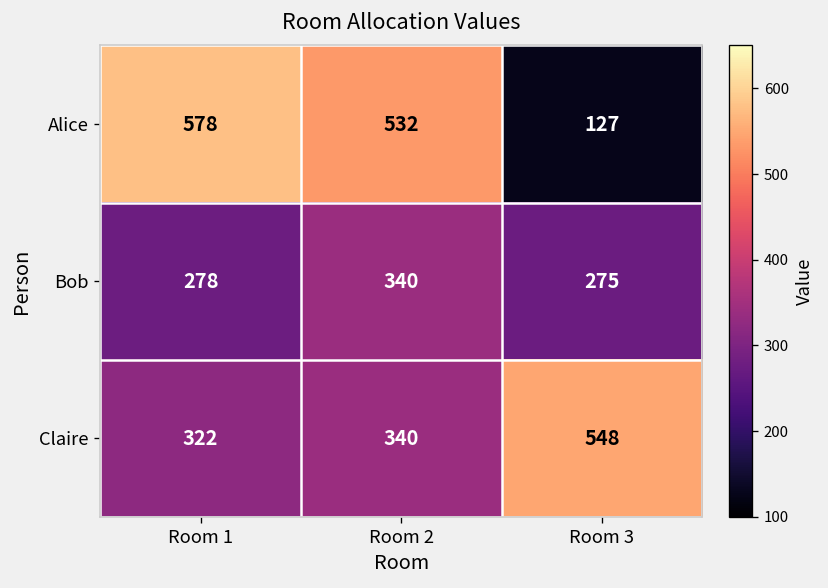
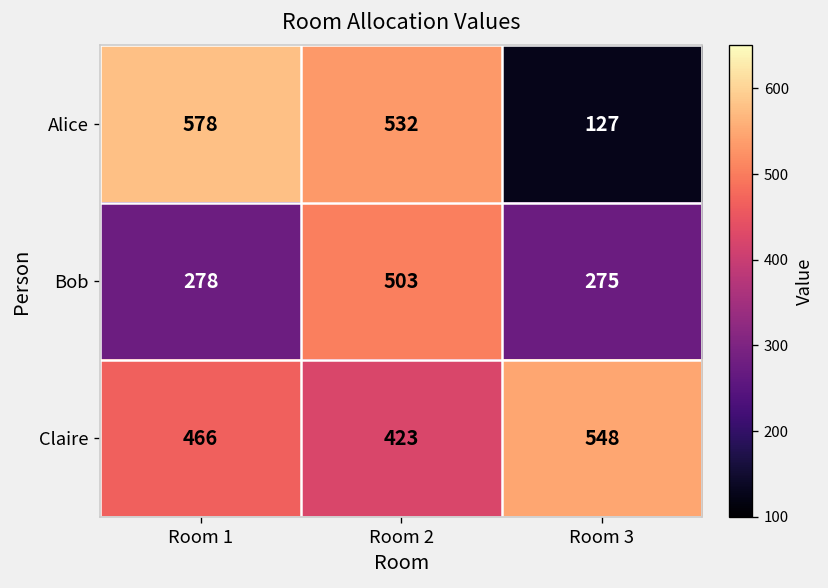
  {
    "Alice": {
      "Room 1": 578,
      "Room 2": 532,
      "Room 3": 127
    },
    "Bob": {
      "Room 1": 278,
-     "Room 2": 340,
+     "Room 2": 503,
      "Room 3": 275
    },
    "Claire": {
-     "Room 1": 322,
-     "Room 2": 340,
+     "Room 1": 466,
+     "Room 2": 423,
      "Room 3": 548
    }
  }
